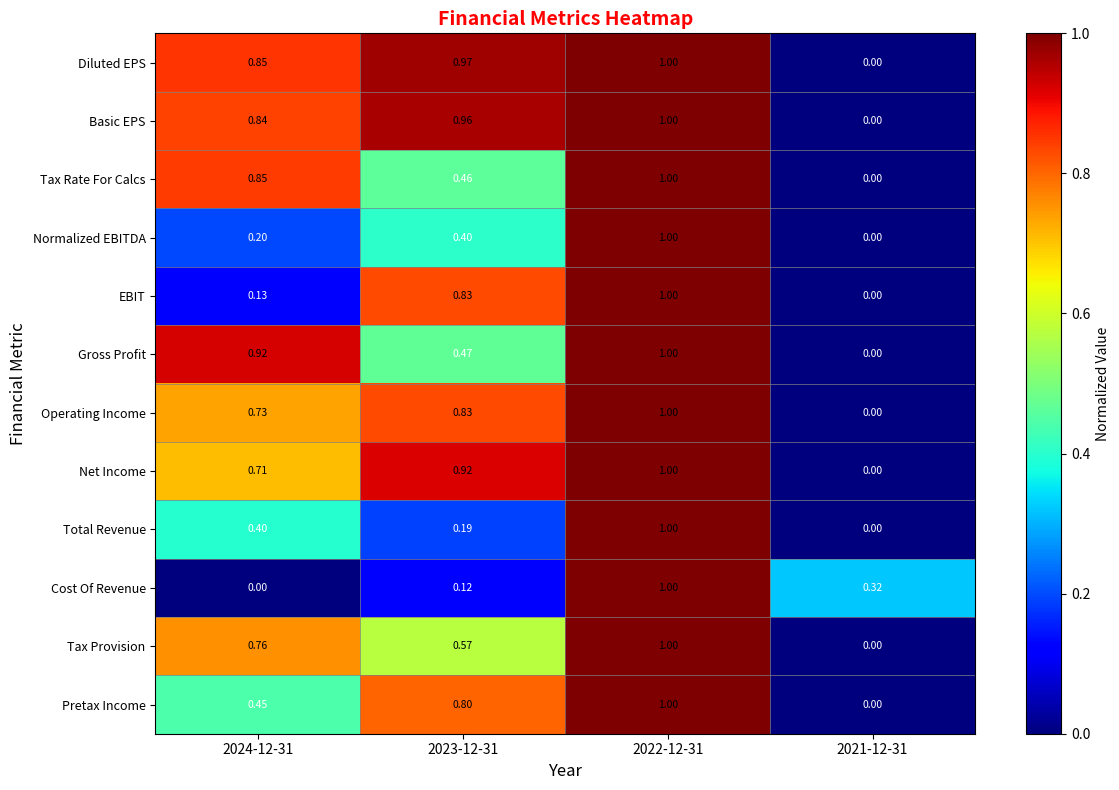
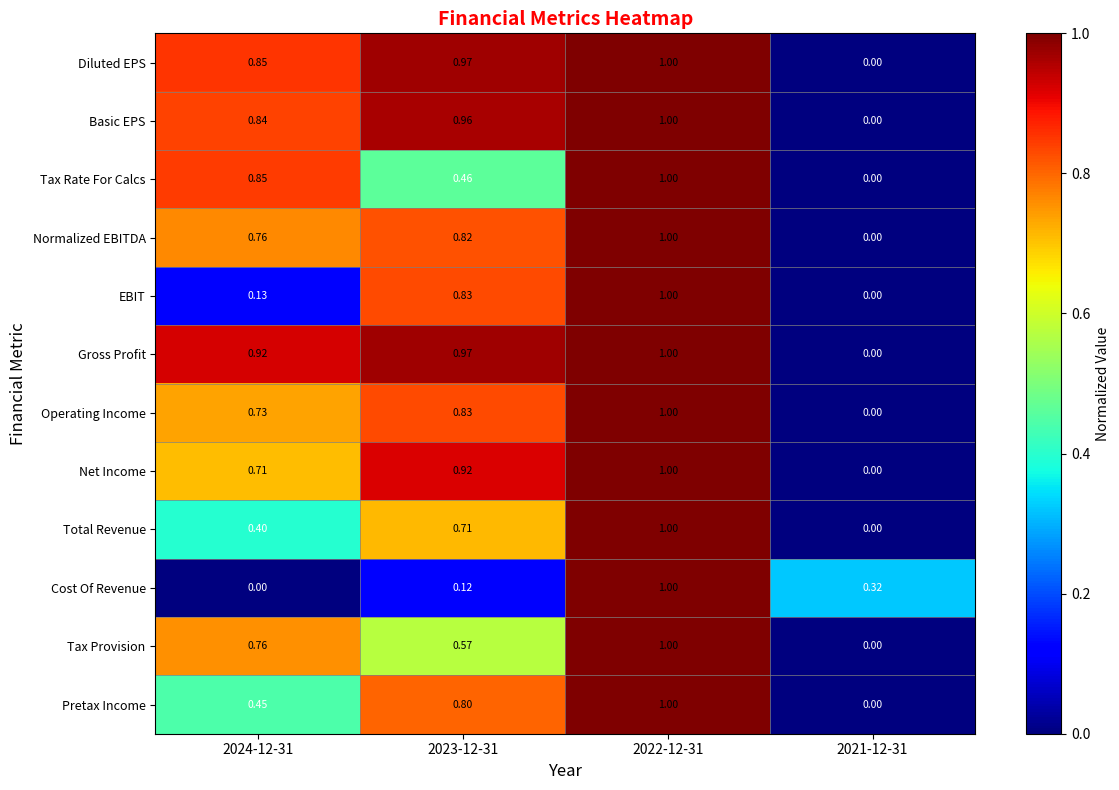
  {
    "Diluted EPS": {
      "2024-12-31": 0.85,
      "2023-12-31": 0.97,
      "2022-12-31": 1.00,
      "2021-12-31": 0.00
    },
    "Basic EPS": {
      "2024-12-31": 0.84,
      "2023-12-31": 0.96,
      "2022-12-31": 1.00,
      "2021-12-31": 0.00
    },
    "Tax Rate For Calcs": {
      "2024-12-31": 0.85,
      "2023-12-31": 0.46,
      "2022-12-31": 1.00,
      "2021-12-31": 0.00
    },
    "Normalized EBITDA": {
-     "2024-12-31": 0.20,
-     "2023-12-31": 0.40,
+     "2024-12-31": 0.76,
+     "2023-12-31": 0.82,
      "2022-12-31": 1.00,
      "2021-12-31": 0.00
    },
    "EBIT": {
      "2024-12-31": 0.13,
      "2023-12-31": 0.83,
      "2022-12-31": 1.00,
      "2021-12-31": 0.00
    },
    "Gross Profit": {
      "2024-12-31": 0.92,
-     "2023-12-31": 0.47,
+     "2023-12-31": 0.97,
      "2022-12-31": 1.00,
      "2021-12-31": 0.00
    },
    "Operating Income": {
      "2024-12-31": 0.73,
      "2023-12-31": 0.83,
      "2022-12-31": 1.00,
      "2021-12-31": 0.00
    },
    "Net Income": {
      "2024-12-31": 0.71,
      "2023-12-31": 0.92,
      "2022-12-31": 1.00,
      "2021-12-31": 0.00
    },
    "Total Revenue": {
      "2024-12-31": 0.40,
-     "2023-12-31": 0.19,
+     "2023-12-31": 0.71,
      "2022-12-31": 1.00,
      "2021-12-31": 0.00
    },
    "Cost Of Revenue": {
      "2024-12-31": 0.00,
      "2023-12-31": 0.12,
      "2022-12-31": 1.00,
      "2021-12-31": 0.32
    },
    "Tax Provision": {
      "2024-12-31": 0.76,
      "2023-12-31": 0.57,
      "2022-12-31": 1.00,
      "2021-12-31": 0.00
    },
    "Pretax Income": {
      "2024-12-31": 0.45,
      "2023-12-31": 0.80,
      "2022-12-31": 1.00,
      "2021-12-31": 0.00
    }
  }
